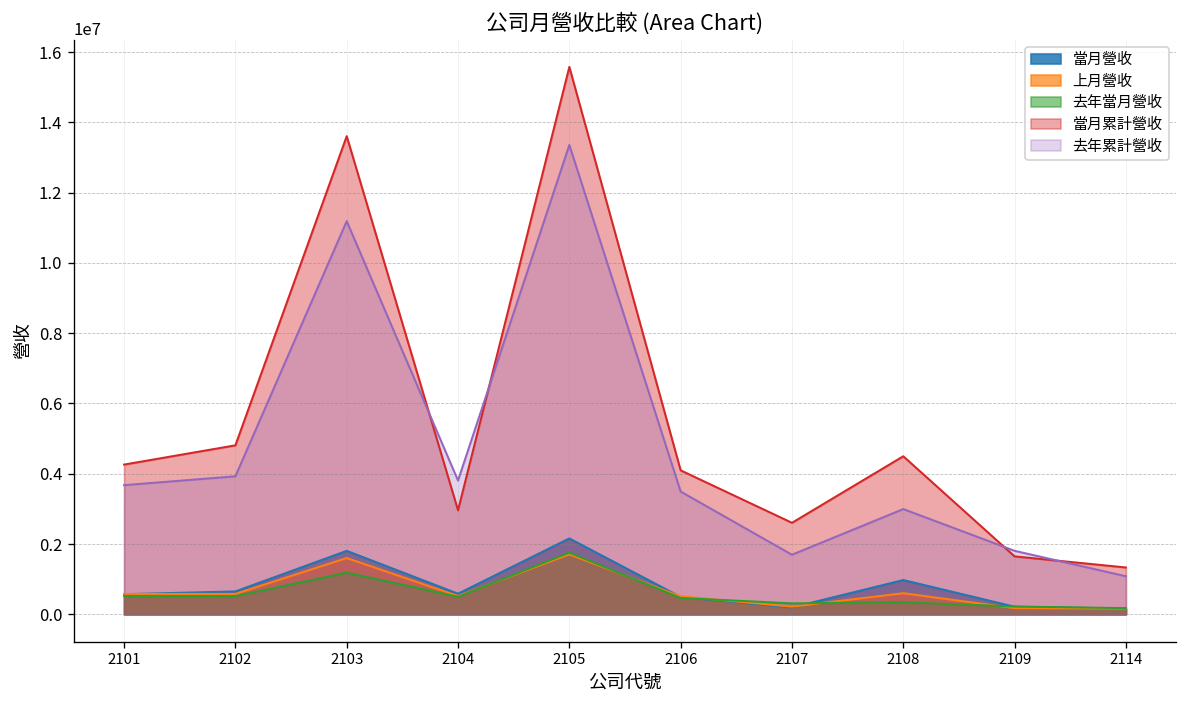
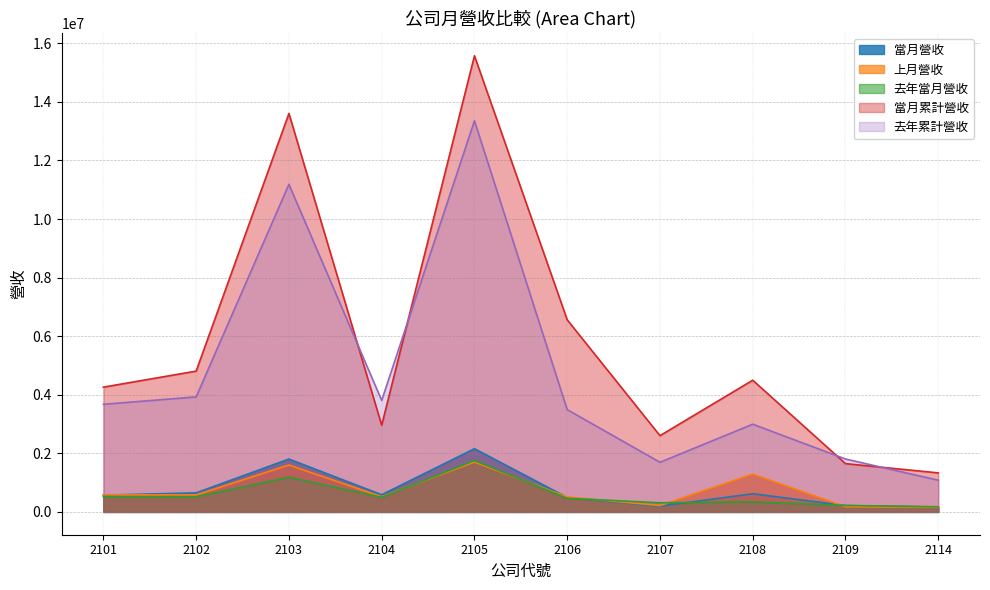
  {
    "當月營收": {
      "2103": 1800000,
      "2105": 2200000,
-     "2108": 1000000
+     "2108": 600000
    },
    "上月營收": {
      "2103": 1600000,
-     "2108": 600000
+     "2108": 1300000
    },
    "去年當月營收": {
      "2103": 1200000,
      "2107": 300000,
      "2108": 300000
    },
    "當月累計營收": {
      "2101": 4300000,
      "2102": 4800000,
      "2103": 13600000,
      "2104": 3000000,
      "2105": 15600000,
-     "2106": 4100000,
+     "2106": 6600000,
      "2107": 2600000,
      "2108": 4500000,
      "2109": 1600000,
      "2114": 1300000
    },
    "去年累計營收": {
      "2101": 3700000,
      "2102": 3900000,
      "2103": 11200000,
      "2104": 3800000,
      "2105": 13400000,
      "2106": 3500000,
      "2107": 1700000,
      "2108": 3000000,
      "2109": 1800000,
      "2114": 1100000
    }
  }
